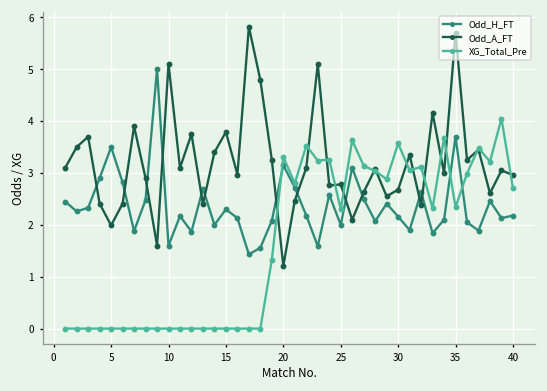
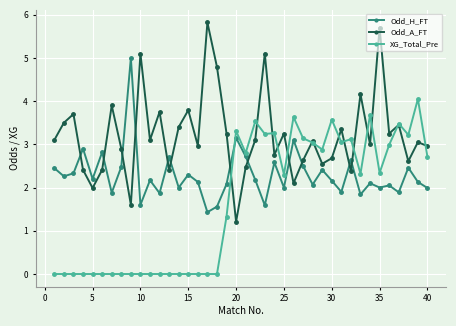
  {
    "Odd_H_FT": {
-     "5": 3.5,
+     "5": 2.2,
      "10": 1.6,
      "15": 2.3,
      "20": 3.2,
      "25": 2.0,
      "30": 2.2,
-     "35": 3.7,
-     "40": 2.2
+     "35": 2.0,
+     "40": 2.0
    },
    "Odd_A_FT": {
      "5": 2.0,
      "10": 5.1,
      "15": 3.8,
      "20": 1.2,
-     "25": 2.8,
+     "25": 3.3,
      "30": 2.7,
      "40": 3.0
    },
    "XG_Total_Pre": {
      "5": 0.0,
      "10": 0.0,
      "15": 0.0,
      "20": 3.3,
      "25": 2.3,
      "30": 3.6,
      "35": 2.3,
      "40": 2.7
    }
  }
